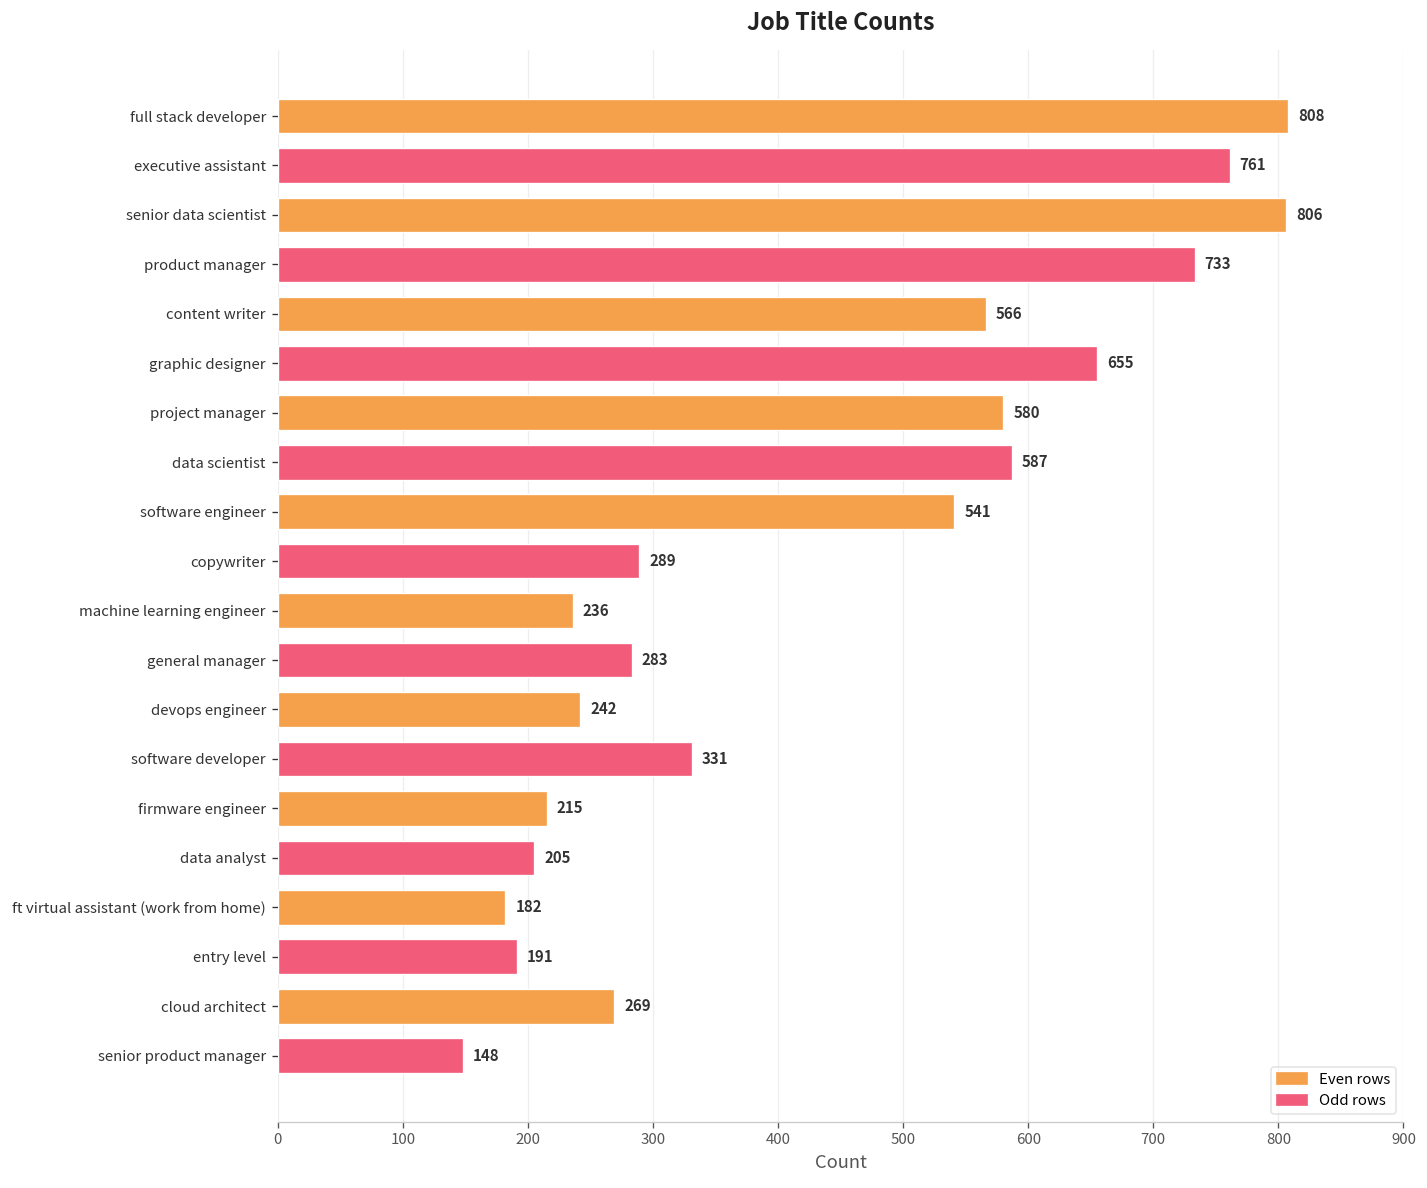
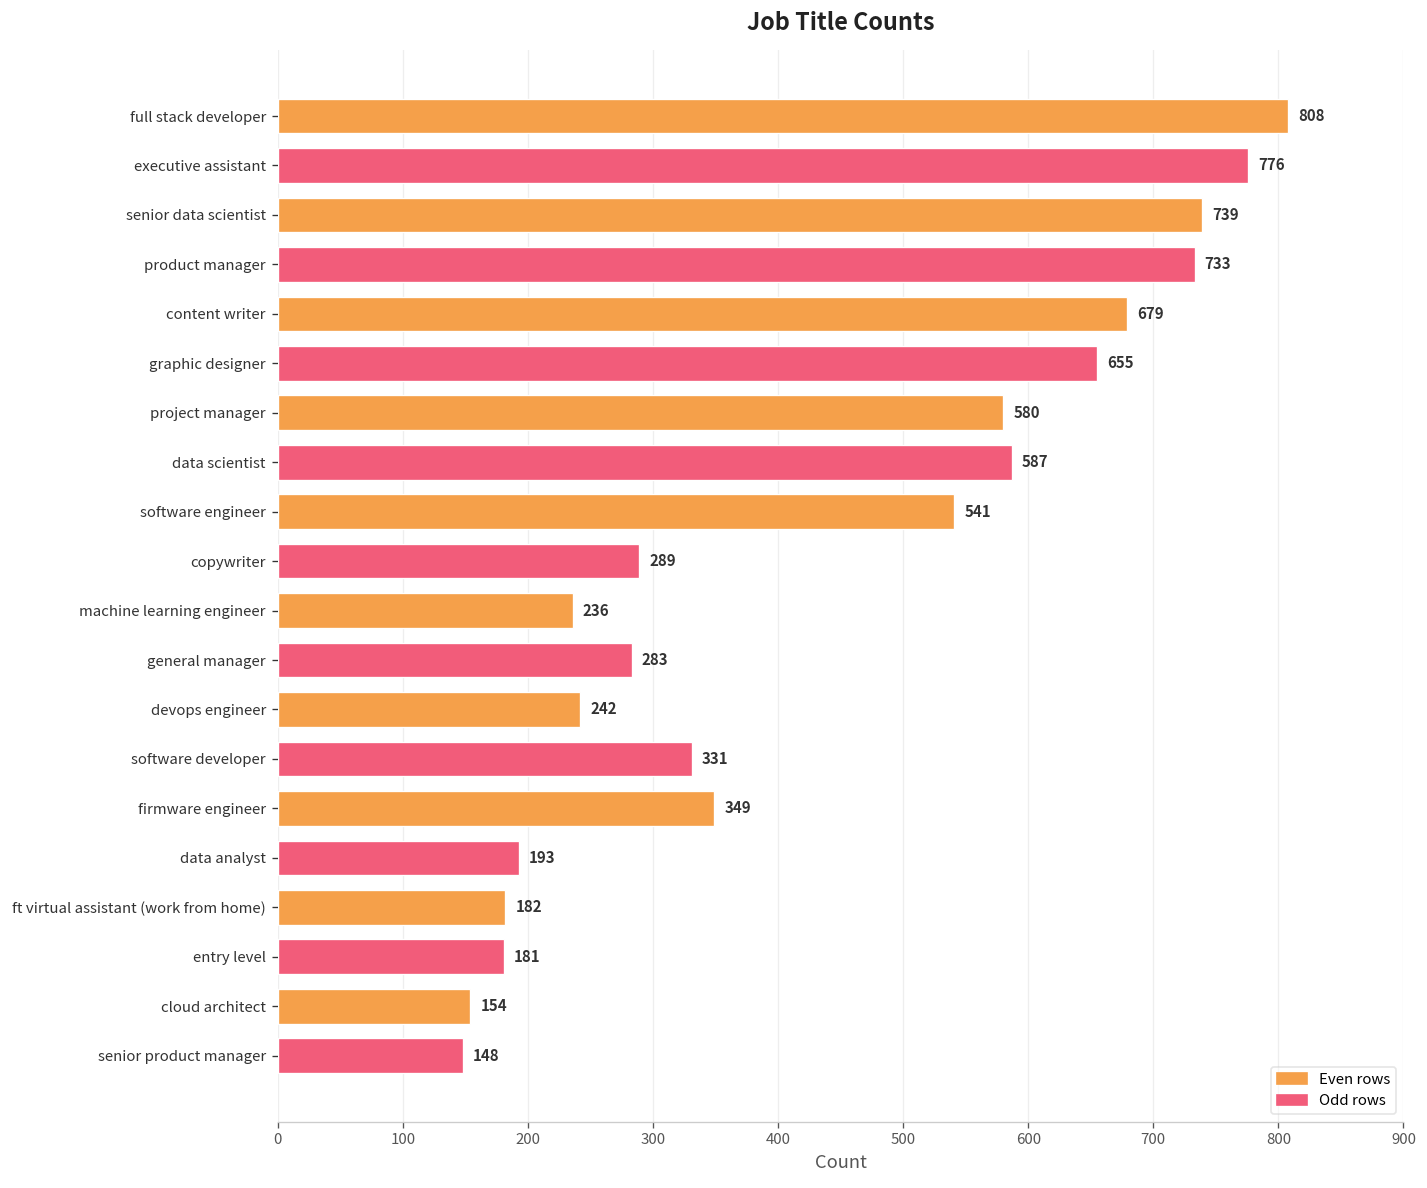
  {
    "full stack developer": 808,
-   "executive assistant": 761,
-   "senior data scientist": 806,
+   "executive assistant": 776,
+   "senior data scientist": 739,
    "product manager": 733,
-   "content writer": 566,
+   "content writer": 679,
    "graphic designer": 655,
    "project manager": 580,
    "data scientist": 587,
    "software engineer": 541,
    "copywriter": 289,
    "machine learning engineer": 236,
    "general manager": 283,
    "devops engineer": 242,
    "software developer": 331,
-   "firmware engineer": 215,
-   "data analyst": 205,
+   "firmware engineer": 349,
+   "data analyst": 193,
    "ft virtual assistant (work from home)": 182,
-   "entry level": 191,
-   "cloud architect": 269,
+   "entry level": 181,
+   "cloud architect": 154,
    "senior product manager": 148
  }
